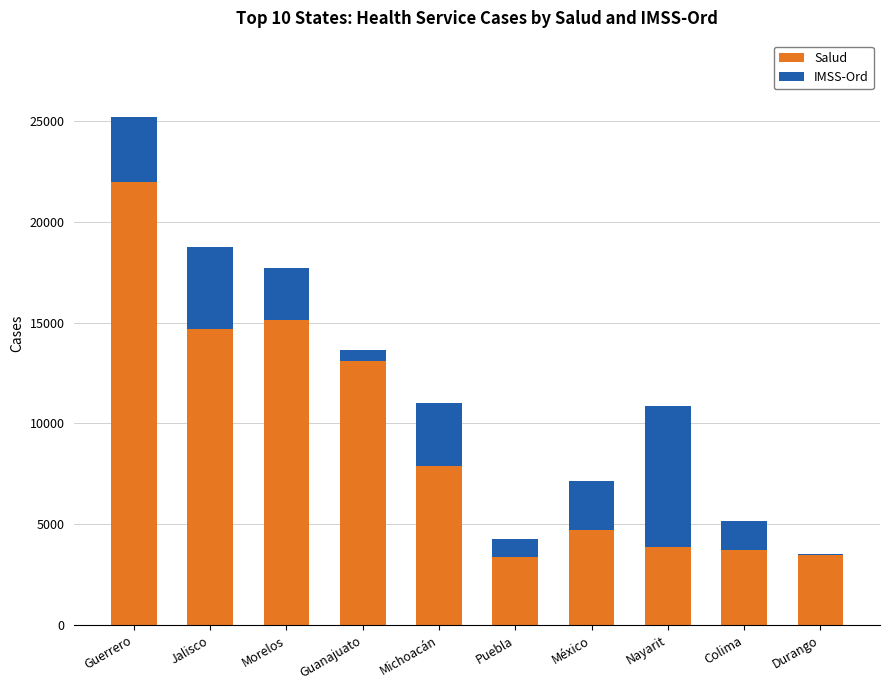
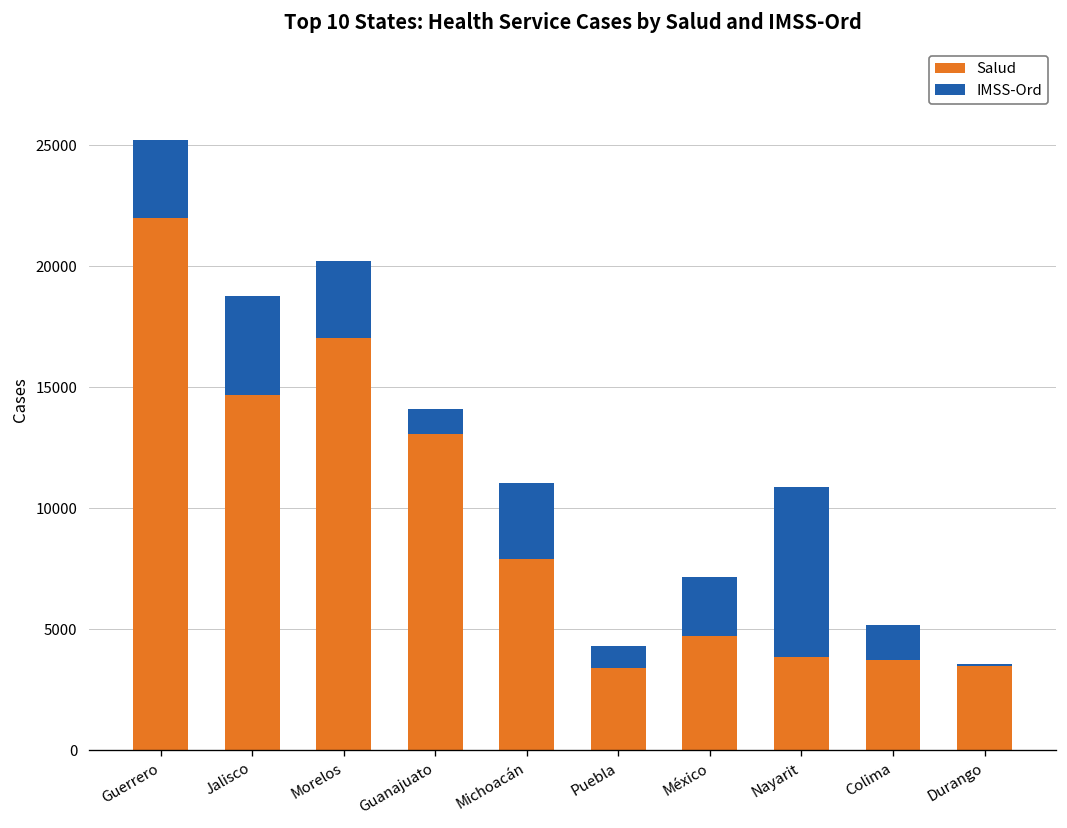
  {
    "Salud": {
      "Guerrero": 22000,
      "Jalisco": 14700,
-     "Morelos": 15200,
+     "Morelos": 17000,
      "Guanajuato": 13100,
      "Michoacán": 7900,
      "Puebla": 3400,
      "México": 4700,
      "Nayarit": 3900,
      "Colima": 3700,
      "Durango": 3500
    },
    "IMSS-Ord": {
      "Guerrero": 3200,
      "Jalisco": 4100,
-     "Morelos": 2600,
-     "Guanajuato": 600,
+     "Morelos": 3200,
+     "Guanajuato": 1000,
      "Michoacán": 3100,
      "Puebla": 900,
      "México": 2400,
      "Nayarit": 7000,
      "Colima": 1500
    }
  }
